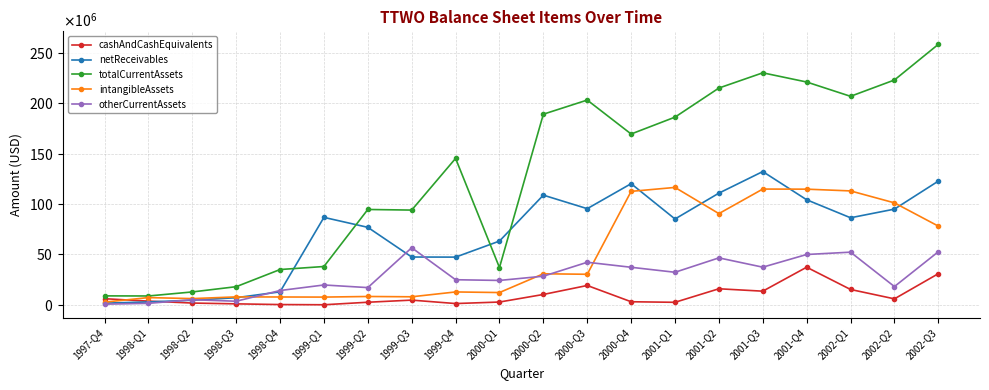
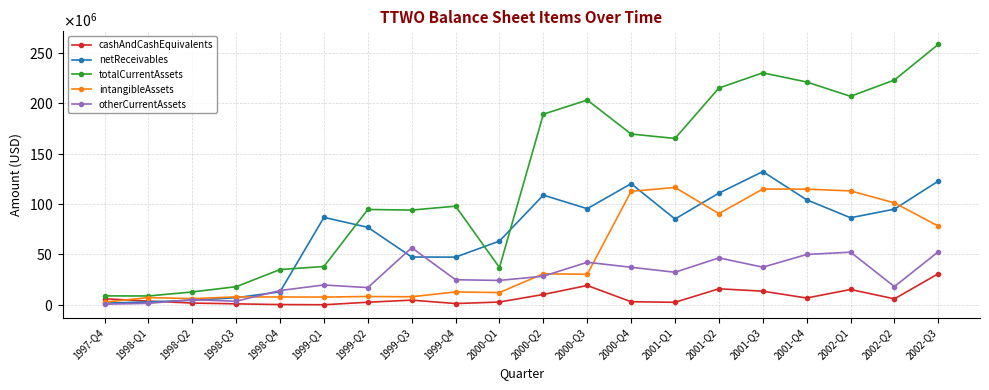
  {
    "cashAndCashEquivalents": {
      "1997-Q4": 6000000,
      "1998-Q2": 2000000,
      "1998-Q3": 1000000,
      "1998-Q4": 0,
      "1999-Q1": 0,
      "1999-Q2": 3000000,
      "1999-Q3": 5000000,
      "1999-Q4": 1000000,
      "2000-Q1": 3000000,
      "2000-Q2": 10000000,
      "2000-Q3": 19000000,
      "2000-Q4": 3000000,
      "2001-Q1": 3000000,
      "2001-Q2": 16000000,
      "2001-Q3": 14000000,
-     "2001-Q4": 37000000,
+     "2001-Q4": 7000000,
      "2002-Q1": 15000000,
      "2002-Q2": 6000000,
      "2002-Q3": 31000000
    },
    "netReceivables": {
      "1999-Q1": 87000000,
      "1999-Q2": 77000000,
      "1999-Q3": 48000000,
      "1999-Q4": 47000000,
      "2000-Q1": 63000000,
      "2000-Q2": 109000000,
      "2000-Q3": 95000000,
      "2000-Q4": 120000000,
      "2001-Q1": 85000000,
      "2001-Q2": 111000000,
      "2001-Q3": 132000000,
      "2001-Q4": 104000000,
      "2002-Q1": 86000000,
      "2002-Q2": 95000000,
      "2002-Q3": 123000000
    },
    "totalCurrentAssets": {
      "1997-Q4": 9000000,
      "1998-Q2": 13000000,
      "1998-Q3": 18000000,
      "1998-Q4": 35000000,
      "1999-Q1": 38000000,
      "1999-Q2": 95000000,
      "1999-Q3": 94000000,
-     "1999-Q4": 145000000,
+     "1999-Q4": 98000000,
      "2000-Q1": 37000000,
      "2000-Q2": 189000000,
      "2000-Q3": 203000000,
      "2000-Q4": 169000000,
-     "2001-Q1": 186000000,
+     "2001-Q1": 165000000,
      "2001-Q2": 215000000,
      "2001-Q3": 230000000,
      "2001-Q4": 221000000,
      "2002-Q1": 207000000,
      "2002-Q2": 223000000,
      "2002-Q3": 258000000
    },
    "intangibleAssets": {
      "1998-Q4": 8000000,
      "1999-Q1": 8000000,
      "1999-Q2": 8000000,
      "1999-Q3": 8000000,
      "1999-Q4": 13000000,
      "2000-Q1": 12000000,
      "2000-Q3": 30000000,
      "2000-Q4": 113000000,
      "2001-Q1": 116000000,
      "2001-Q2": 91000000,
      "2001-Q3": 115000000,
      "2001-Q4": 115000000,
      "2002-Q1": 113000000,
      "2002-Q2": 101000000,
      "2002-Q3": 78000000
    },
    "otherCurrentAssets": {
      "1998-Q3": 4000000,
      "1999-Q1": 20000000,
      "1999-Q2": 17000000,
      "1999-Q3": 57000000,
      "1999-Q4": 25000000,
      "2000-Q1": 24000000,
      "2000-Q3": 42000000,
      "2000-Q4": 37000000,
      "2001-Q1": 32000000,
      "2001-Q2": 47000000,
      "2001-Q3": 37000000,
      "2001-Q4": 50000000,
      "2002-Q1": 52000000,
      "2002-Q2": 18000000,
      "2002-Q3": 53000000
    }
  }
